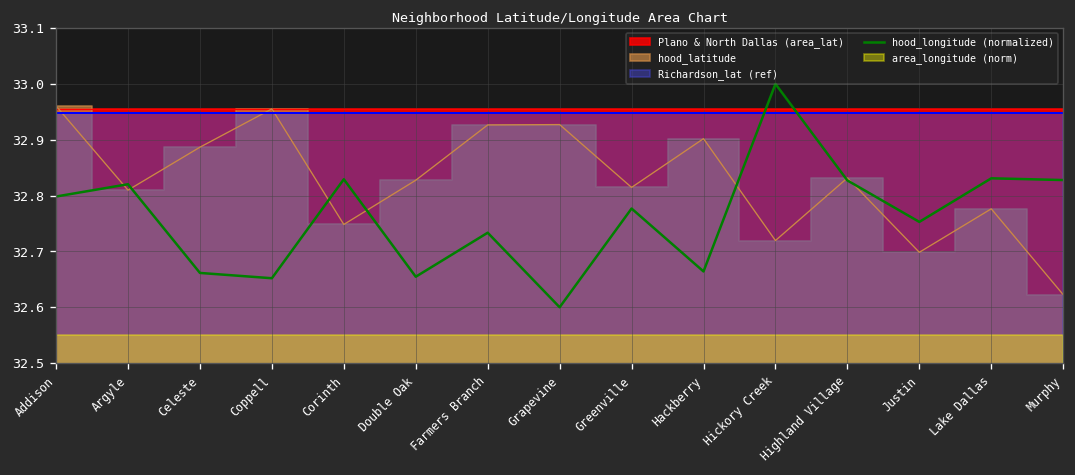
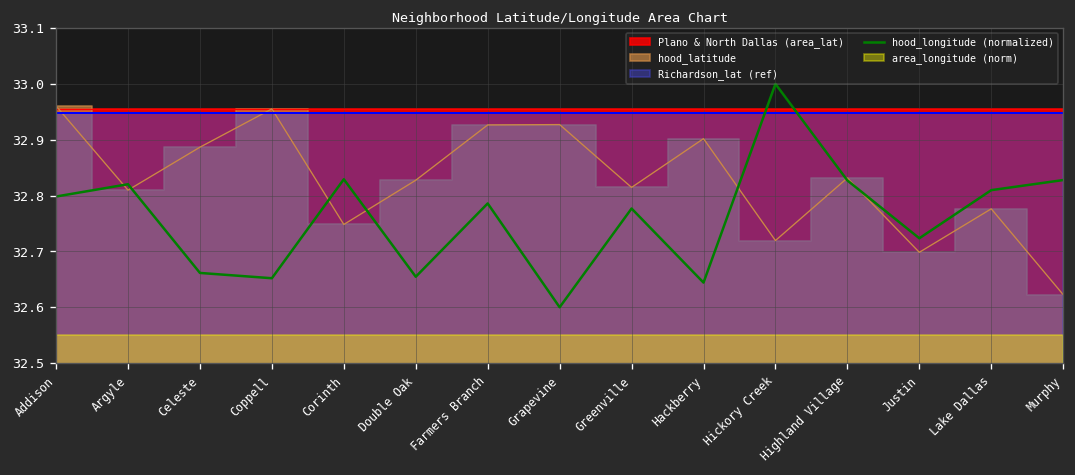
  {
    "hood_longitude (normalized)": {
      "Addison": 32.80,
      "Argyle": 32.82,
      "Celeste": 32.66,
      "Coppell": 32.65,
      "Corinth": 32.83,
      "Double Oak": 32.65,
-     "Farmers Branch": 32.73,
+     "Farmers Branch": 32.79,
      "Grapevine": 32.60,
      "Greenville": 32.78,
-     "Hackberry": 32.66,
+     "Hackberry": 32.64,
      "Hickory Creek": 33.00,
-     "Justin": 32.75,
-     "Lake Dallas": 32.83,
+     "Justin": 32.72,
+     "Lake Dallas": 32.81,
      "Murphy": 32.83
    }
  }
